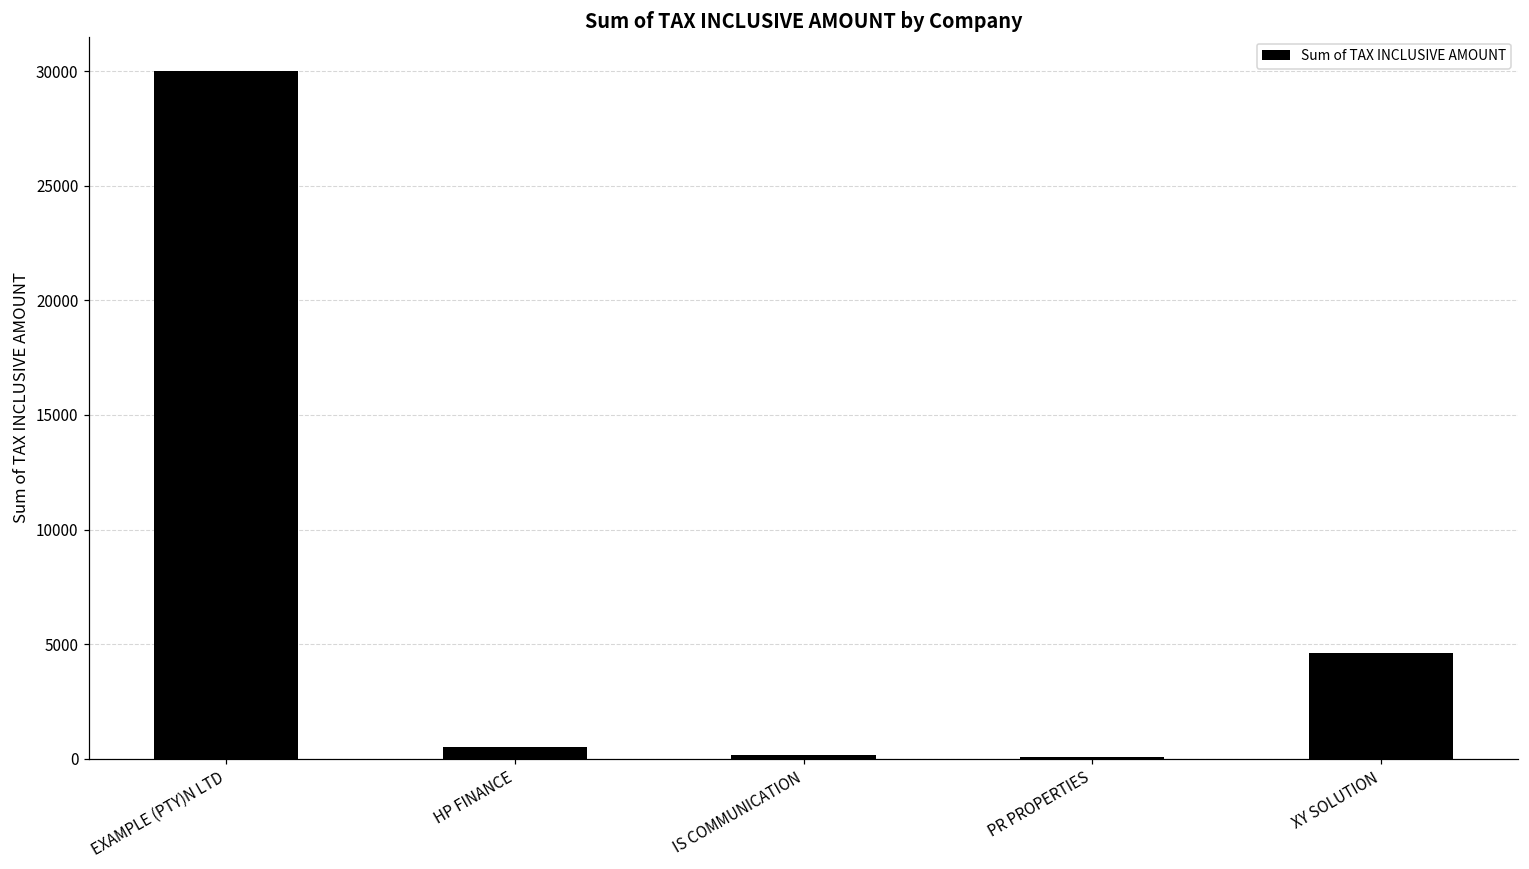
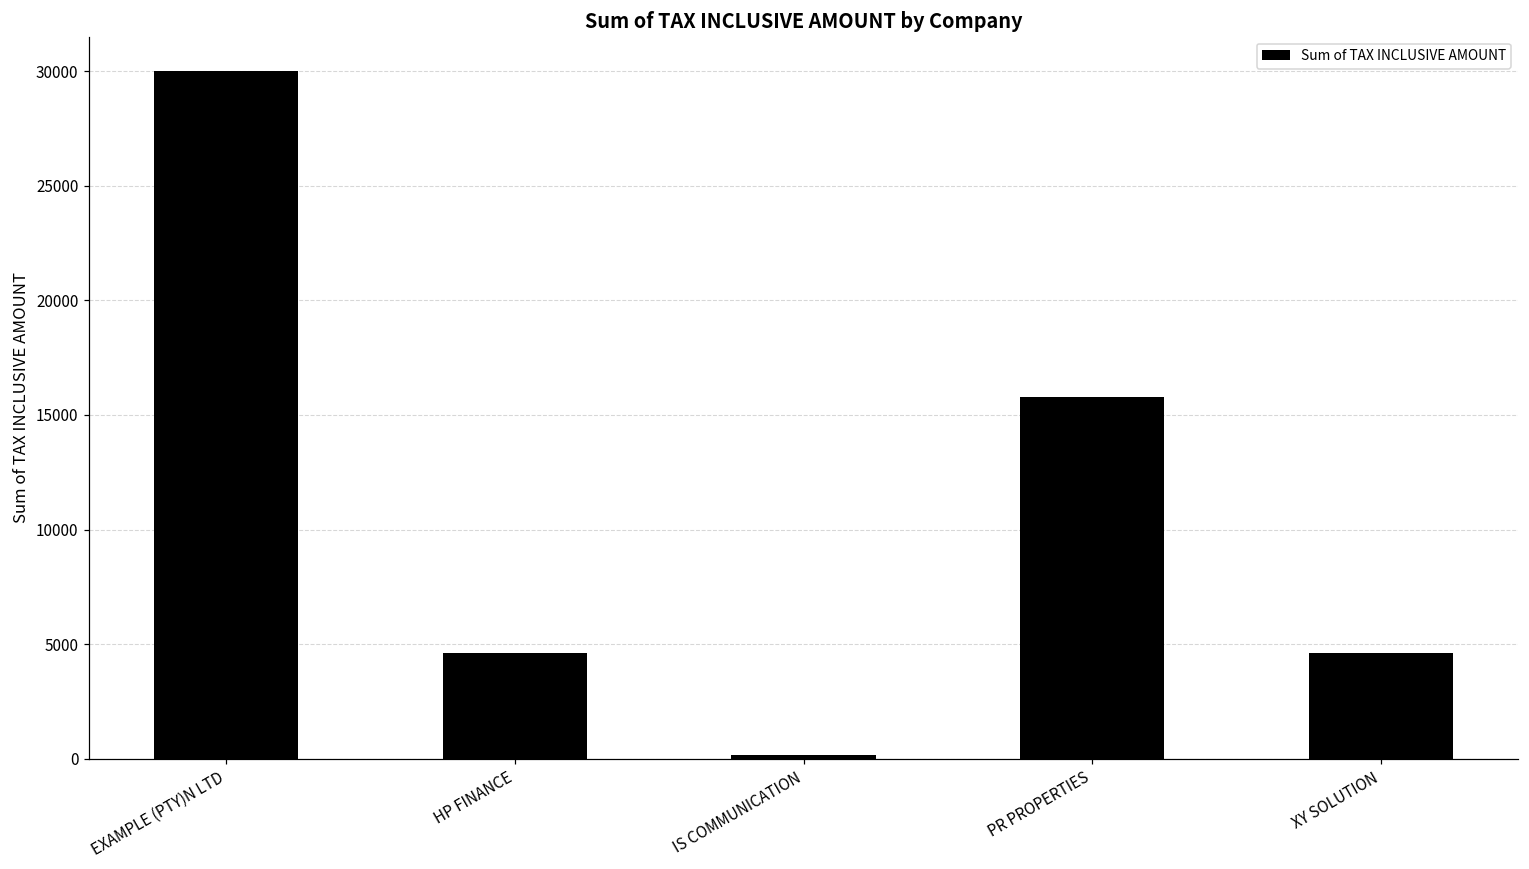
  {
    "EXAMPLE (PTY)N LTD": 30000,
-   "HP FINANCE": 500,
+   "HP FINANCE": 4600,
    "IS COMMUNICATION": 200,
-   "PR PROPERTIES": 100,
+   "PR PROPERTIES": 15800,
    "XY SOLUTION": 4600
  }
